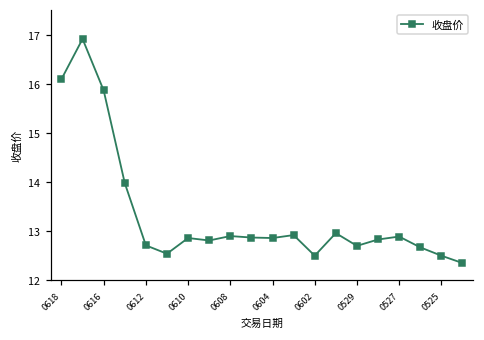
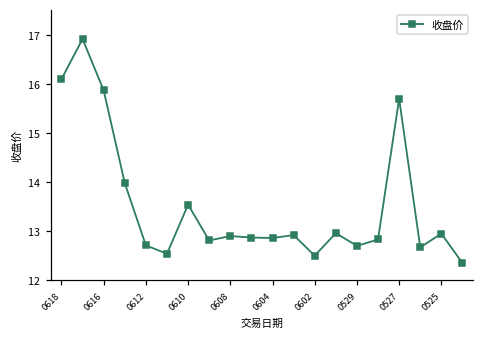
  {
    "0618": 16.1,
    "0616": 15.9,
    "0612": 12.7,
-   "0610": 12.9,
+   "0610": 13.5,
    "0608": 12.9,
    "0604": 12.9,
    "0602": 12.5,
    "0529": 12.7,
-   "0527": 12.9,
-   "0525": 12.5
+   "0527": 15.7,
+   "0525": 12.9
  }
